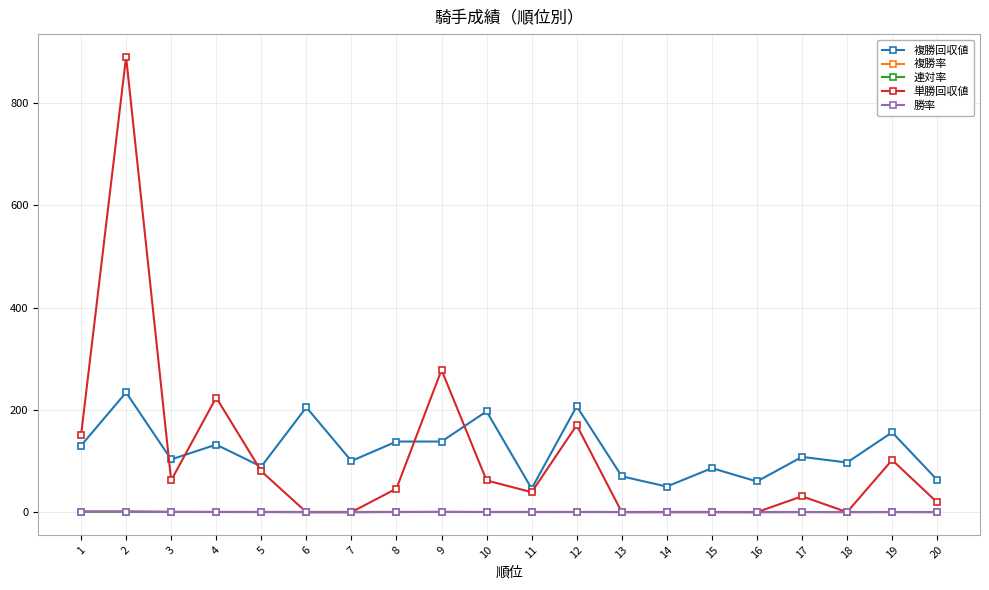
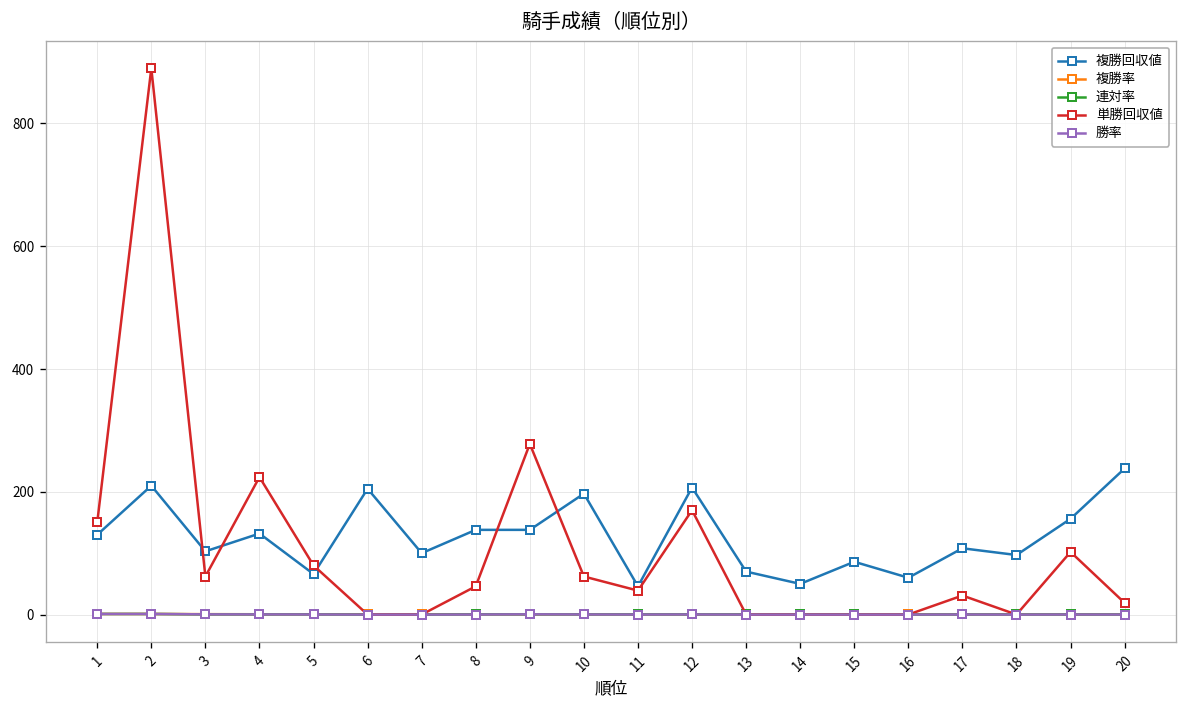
  {
    "複勝回収値": {
      "1": 130,
-     "2": 230,
+     "2": 210,
      "3": 100,
      "4": 130,
-     "5": 90,
+     "5": 70,
      "6": 210,
      "7": 100,
      "8": 140,
      "9": 140,
      "10": 200,
      "11": 50,
      "12": 210,
      "13": 70,
      "14": 50,
      "15": 90,
      "16": 60,
      "17": 110,
      "18": 100,
      "19": 160,
-     "20": 60
+     "20": 240
    },
    "勝率": {
      "1": 0,
      "2": 0,
      "3": 0,
      "4": 0,
      "5": 0,
      "8": 0,
      "9": 0,
      "10": 0,
      "11": 0,
      "12": 0,
      "17": 0,
      "19": 0,
      "20": 0
    },
    "単勝回収値": {
      "1": 150,
      "2": 890,
      "3": 60,
      "4": 220,
      "5": 80,
      "8": 50,
      "9": 280,
      "10": 60,
      "11": 40,
      "12": 170,
      "17": 30,
      "19": 100,
      "20": 20
    }
  }
